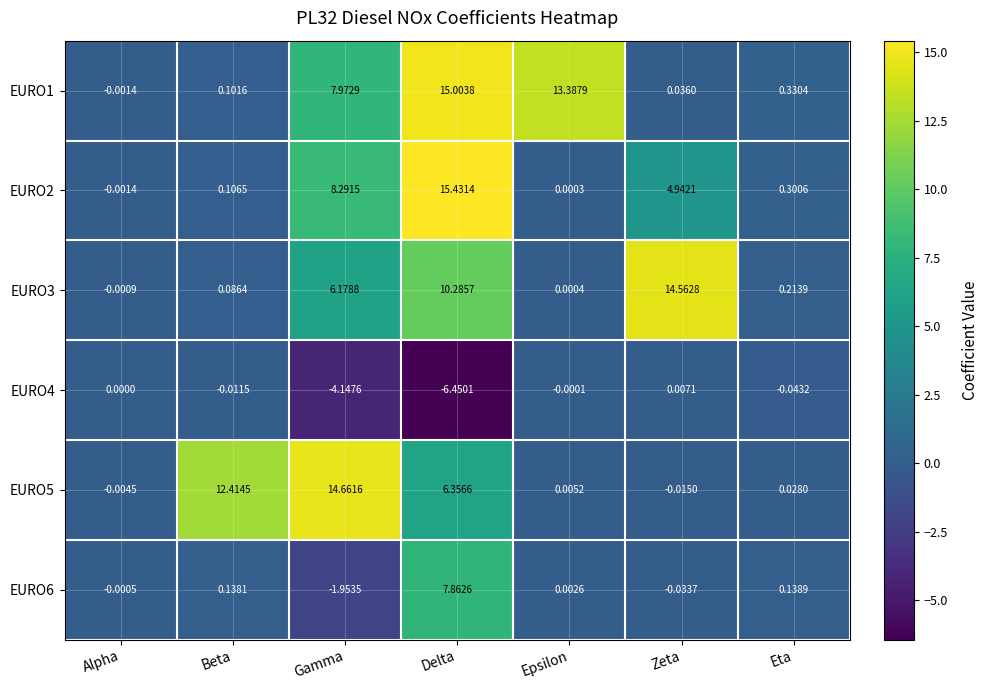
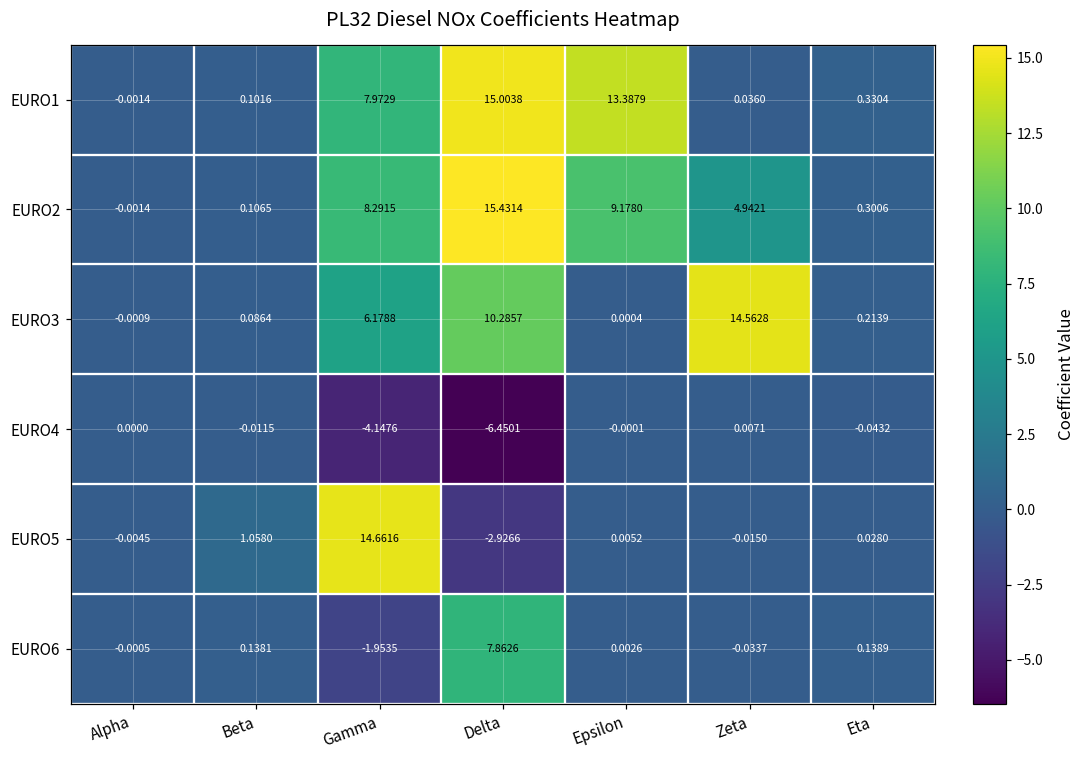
  {
    "EURO1": {
      "Alpha": -0.0014,
      "Beta": 0.1016,
      "Gamma": 7.9729,
      "Delta": 15.0038,
      "Epsilon": 13.3879,
      "Zeta": 0.0360,
      "Eta": 0.3304
    },
    "EURO2": {
      "Alpha": -0.0014,
      "Beta": 0.1065,
      "Gamma": 8.2915,
      "Delta": 15.4314,
-     "Epsilon": 0.0003,
+     "Epsilon": 9.1780,
      "Zeta": 4.9421,
      "Eta": 0.3006
    },
    "EURO3": {
      "Alpha": -0.0009,
      "Beta": 0.0864,
      "Gamma": 6.1788,
      "Delta": 10.2857,
      "Epsilon": 0.0004,
      "Zeta": 14.5628,
      "Eta": 0.2139
    },
    "EURO4": {
      "Alpha": 0.0000,
      "Beta": -0.0115,
      "Gamma": -4.1476,
      "Delta": -6.4501,
      "Epsilon": -0.0001,
      "Zeta": 0.0071,
      "Eta": -0.0432
    },
    "EURO5": {
      "Alpha": -0.0045,
-     "Beta": 12.4145,
+     "Beta": 1.0580,
      "Gamma": 14.6616,
-     "Delta": 6.3566,
+     "Delta": -2.9266,
      "Epsilon": 0.0052,
      "Zeta": -0.0150,
      "Eta": 0.0280
    },
    "EURO6": {
      "Alpha": -0.0005,
      "Beta": 0.1381,
      "Gamma": -1.9535,
      "Delta": 7.8626,
      "Epsilon": 0.0026,
      "Zeta": -0.0337,
      "Eta": 0.1389
    }
  }
